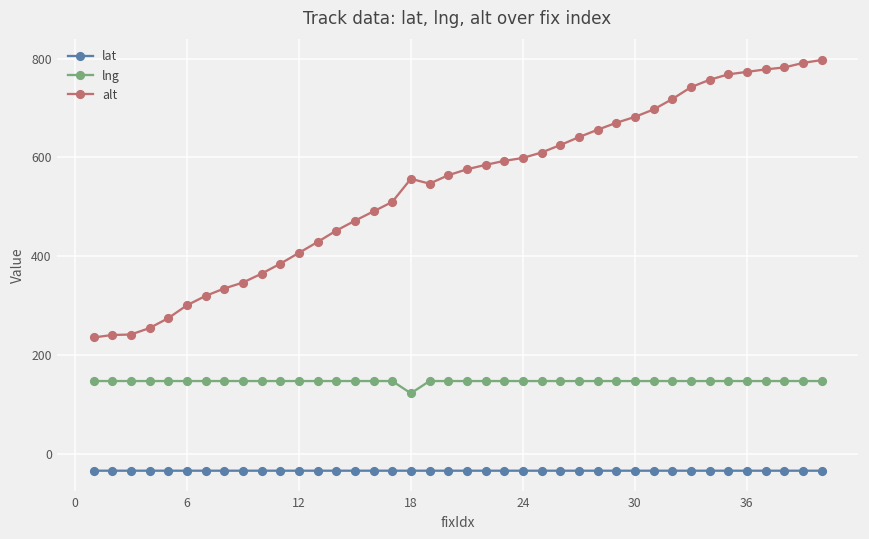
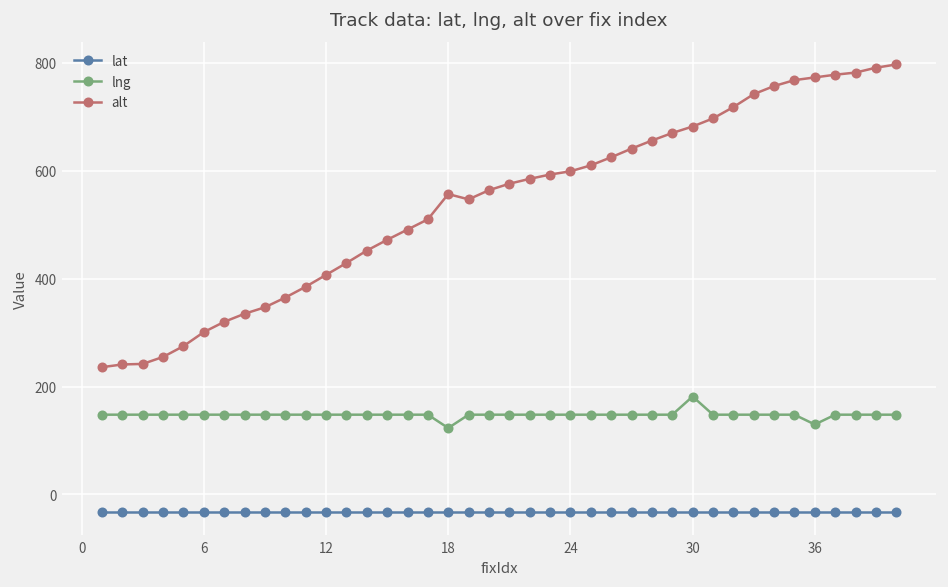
  {
    "lat": {
      "6": -30,
      "12": -30,
      "18": -30,
      "24": -30,
      "30": -30,
      "36": -30
    },
    "lng": {
      "6": 150,
      "12": 150,
      "18": 120,
      "24": 150,
-     "30": 150,
-     "36": 150
+     "30": 180,
+     "36": 130
    },
    "alt": {
      "6": 300,
      "12": 410,
      "18": 560,
      "24": 600,
      "30": 680,
      "36": 770
    }
  }
